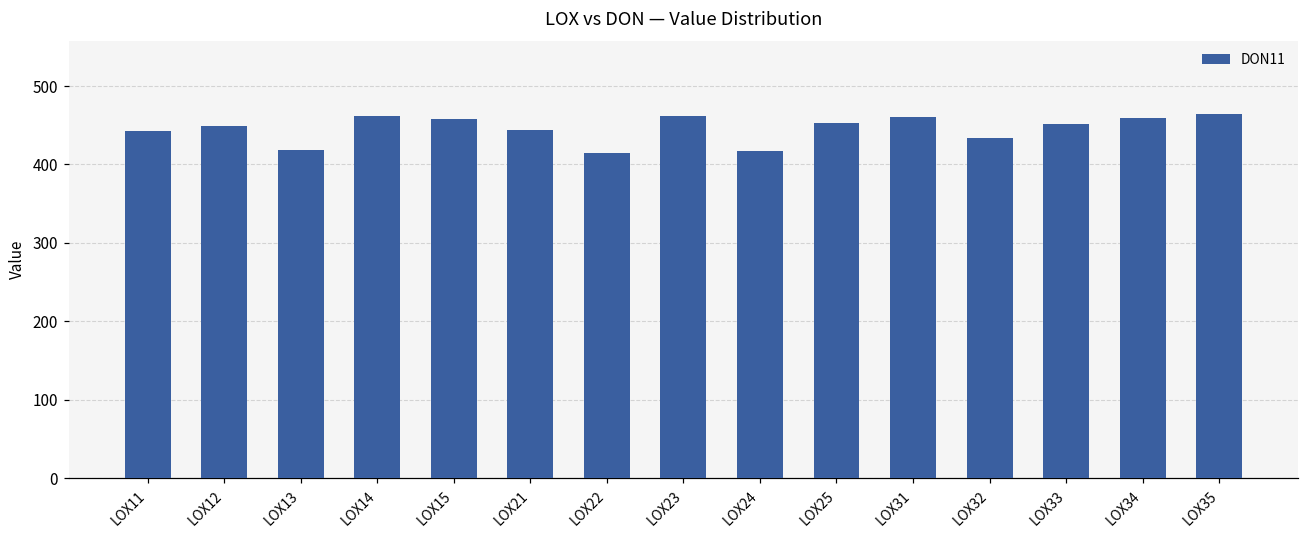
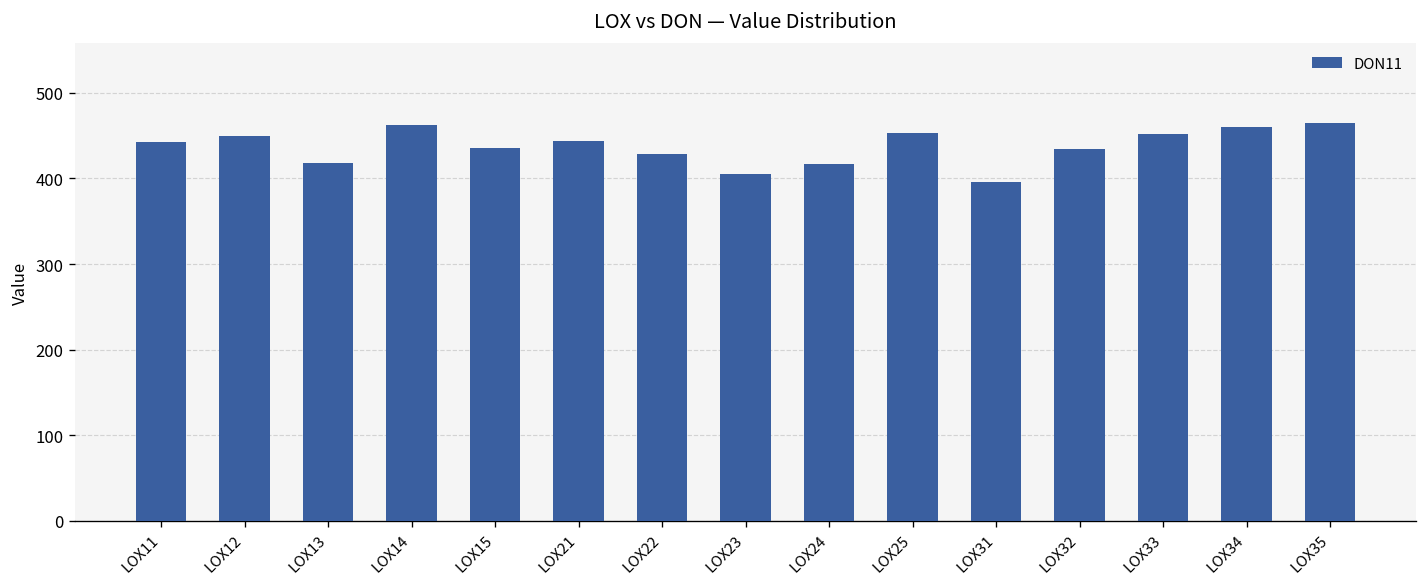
  {
    "LOX11": 440,
    "LOX12": 450,
    "LOX13": 420,
    "LOX14": 460,
-   "LOX15": 460,
+   "LOX15": 440,
    "LOX21": 440,
-   "LOX22": 410,
-   "LOX23": 460,
+   "LOX22": 430,
+   "LOX23": 410,
    "LOX24": 420,
    "LOX25": 450,
-   "LOX31": 460,
+   "LOX31": 400,
    "LOX32": 430,
    "LOX33": 450,
    "LOX34": 460,
    "LOX35": 460
  }
